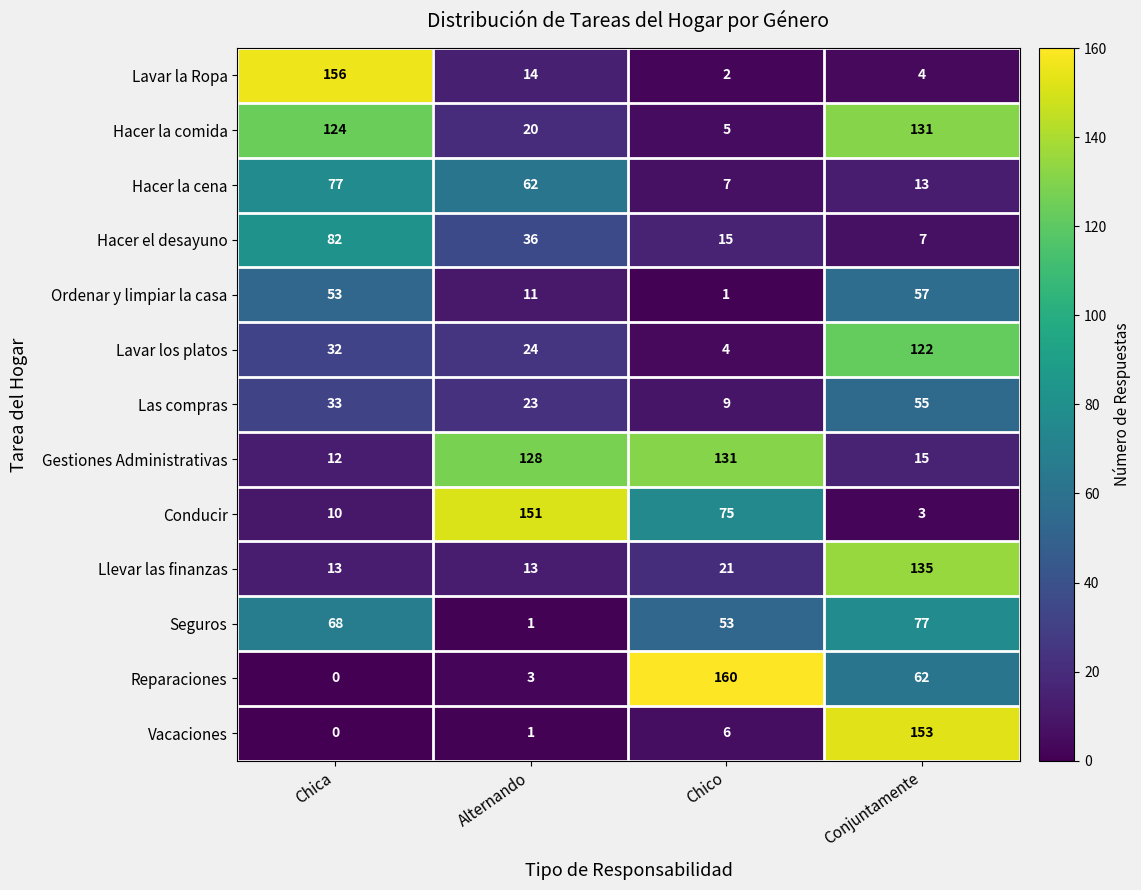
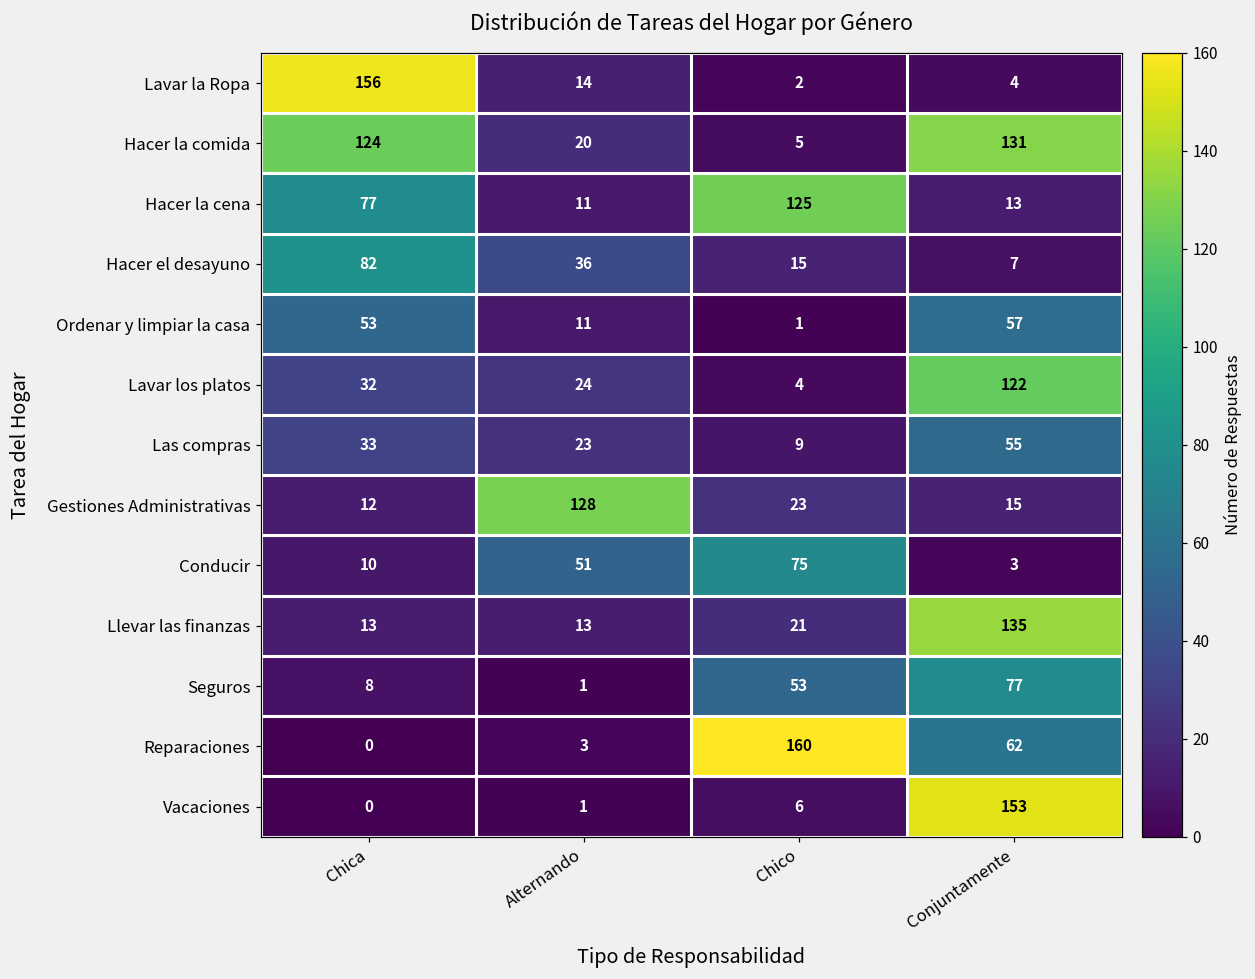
  {
    "Lavar la Ropa": {
      "Chica": 156,
      "Alternando": 14,
      "Chico": 2,
      "Conjuntamente": 4
    },
    "Hacer la comida": {
      "Chica": 124,
      "Alternando": 20,
      "Chico": 5,
      "Conjuntamente": 131
    },
    "Hacer la cena": {
      "Chica": 77,
-     "Alternando": 62,
-     "Chico": 7,
+     "Alternando": 11,
+     "Chico": 125,
      "Conjuntamente": 13
    },
    "Hacer el desayuno": {
      "Chica": 82,
      "Alternando": 36,
      "Chico": 15,
      "Conjuntamente": 7
    },
    "Ordenar y limpiar la casa": {
      "Chica": 53,
      "Alternando": 11,
      "Chico": 1,
      "Conjuntamente": 57
    },
    "Lavar los platos": {
      "Chica": 32,
      "Alternando": 24,
      "Chico": 4,
      "Conjuntamente": 122
    },
    "Las compras": {
      "Chica": 33,
      "Alternando": 23,
      "Chico": 9,
      "Conjuntamente": 55
    },
    "Gestiones Administrativas": {
      "Chica": 12,
      "Alternando": 128,
-     "Chico": 131,
+     "Chico": 23,
      "Conjuntamente": 15
    },
    "Conducir": {
      "Chica": 10,
-     "Alternando": 151,
+     "Alternando": 51,
      "Chico": 75,
      "Conjuntamente": 3
    },
    "Llevar las finanzas": {
      "Chica": 13,
      "Alternando": 13,
      "Chico": 21,
      "Conjuntamente": 135
    },
    "Seguros": {
-     "Chica": 68,
+     "Chica": 8,
      "Alternando": 1,
      "Chico": 53,
      "Conjuntamente": 77
    },
    "Reparaciones": {
      "Chica": 0,
      "Alternando": 3,
      "Chico": 160,
      "Conjuntamente": 62
    },
    "Vacaciones": {
      "Chica": 0,
      "Alternando": 1,
      "Chico": 6,
      "Conjuntamente": 153
    }
  }
